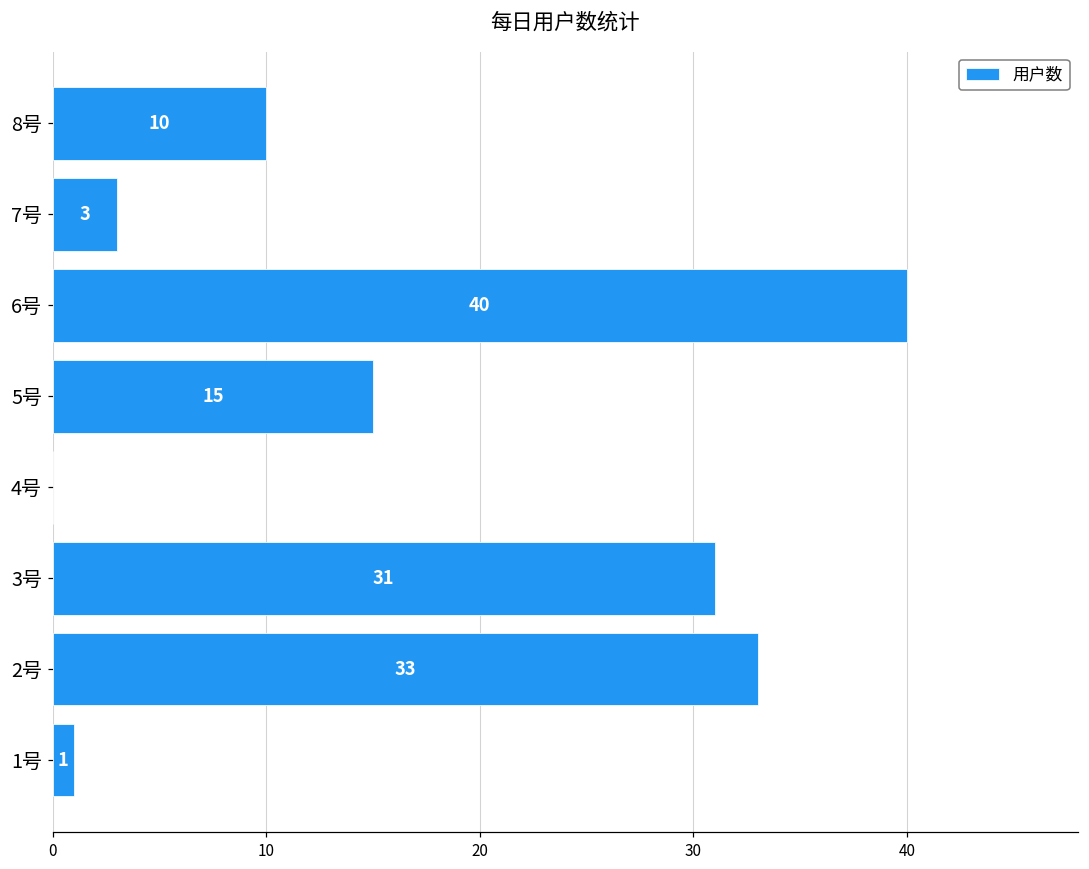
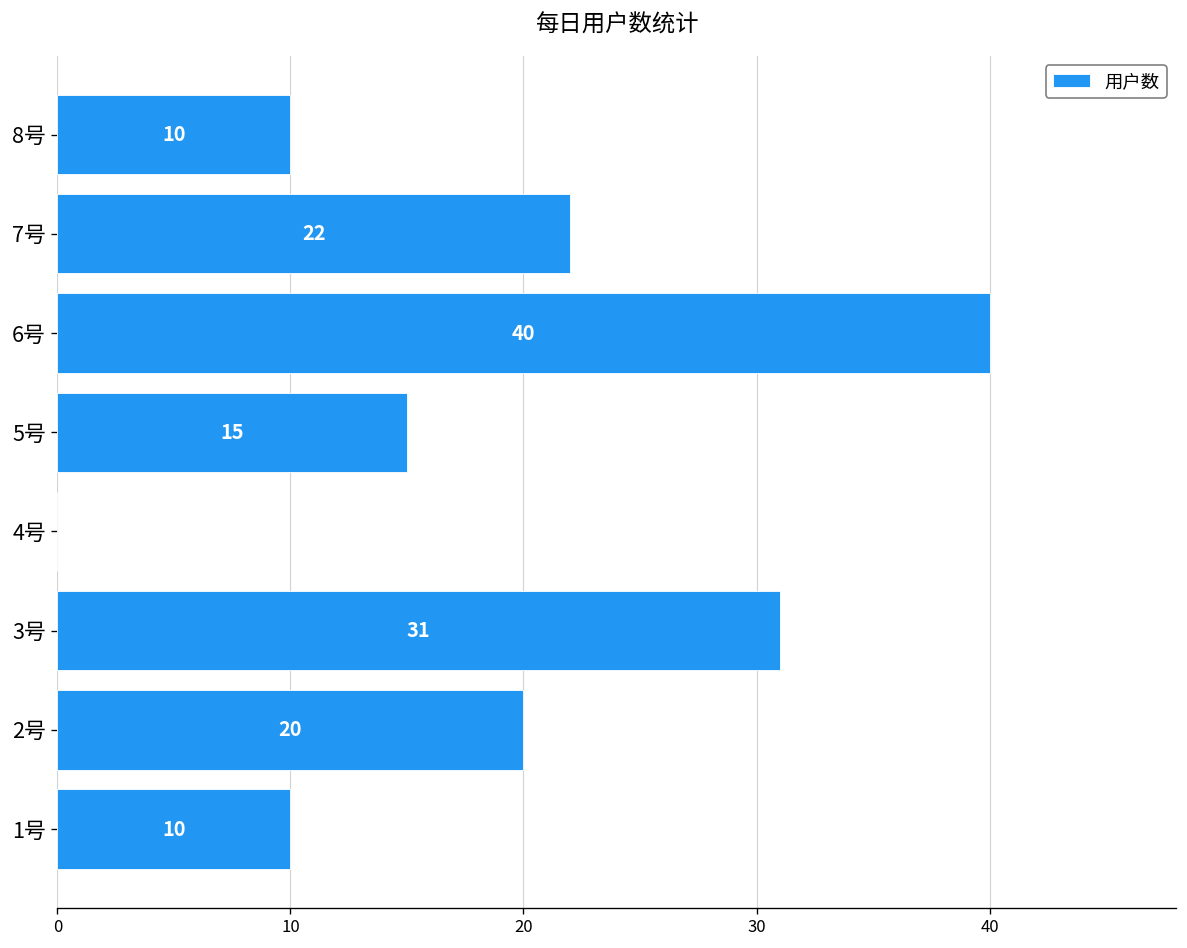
  {
    "8号": 10,
-   "7号": 3,
+   "7号": 22,
    "6号": 40,
    "5号": 15,
    "3号": 31,
-   "2号": 33,
-   "1号": 1
+   "2号": 20,
+   "1号": 10
  }
